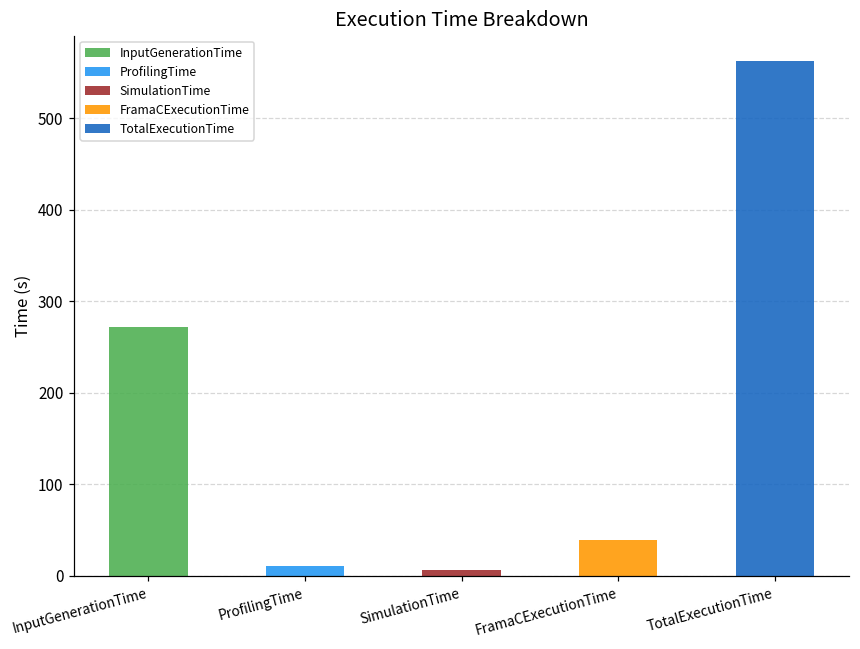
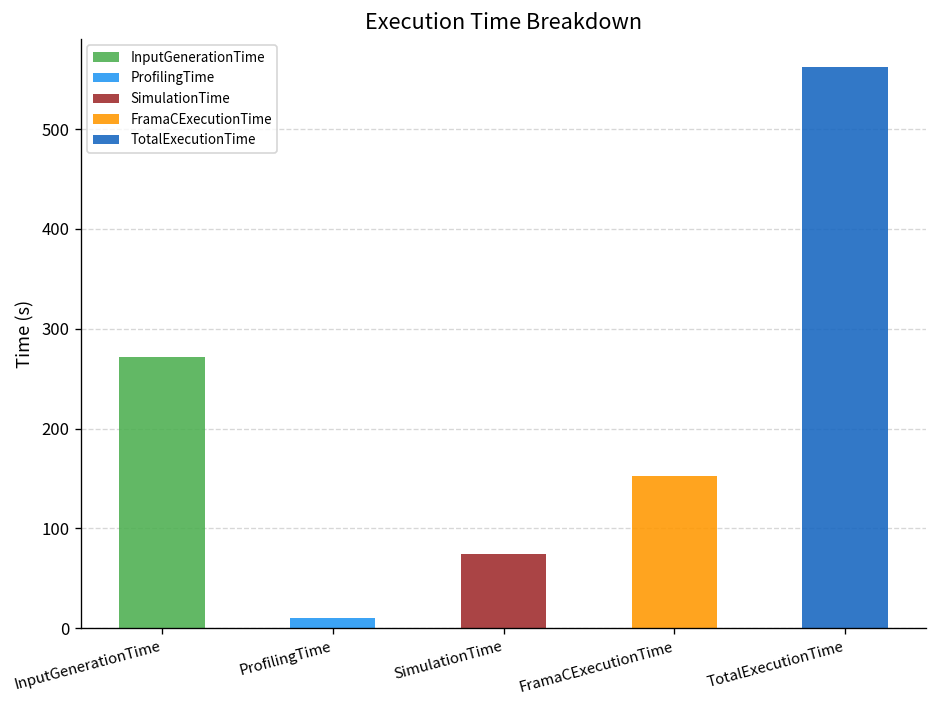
  {
    "InputGenerationTime": 270,
    "ProfilingTime": 10,
-   "SimulationTime": 10,
-   "FramaCExecutionTime": 40,
+   "SimulationTime": 70,
+   "FramaCExecutionTime": 150,
    "TotalExecutionTime": 560
  }
